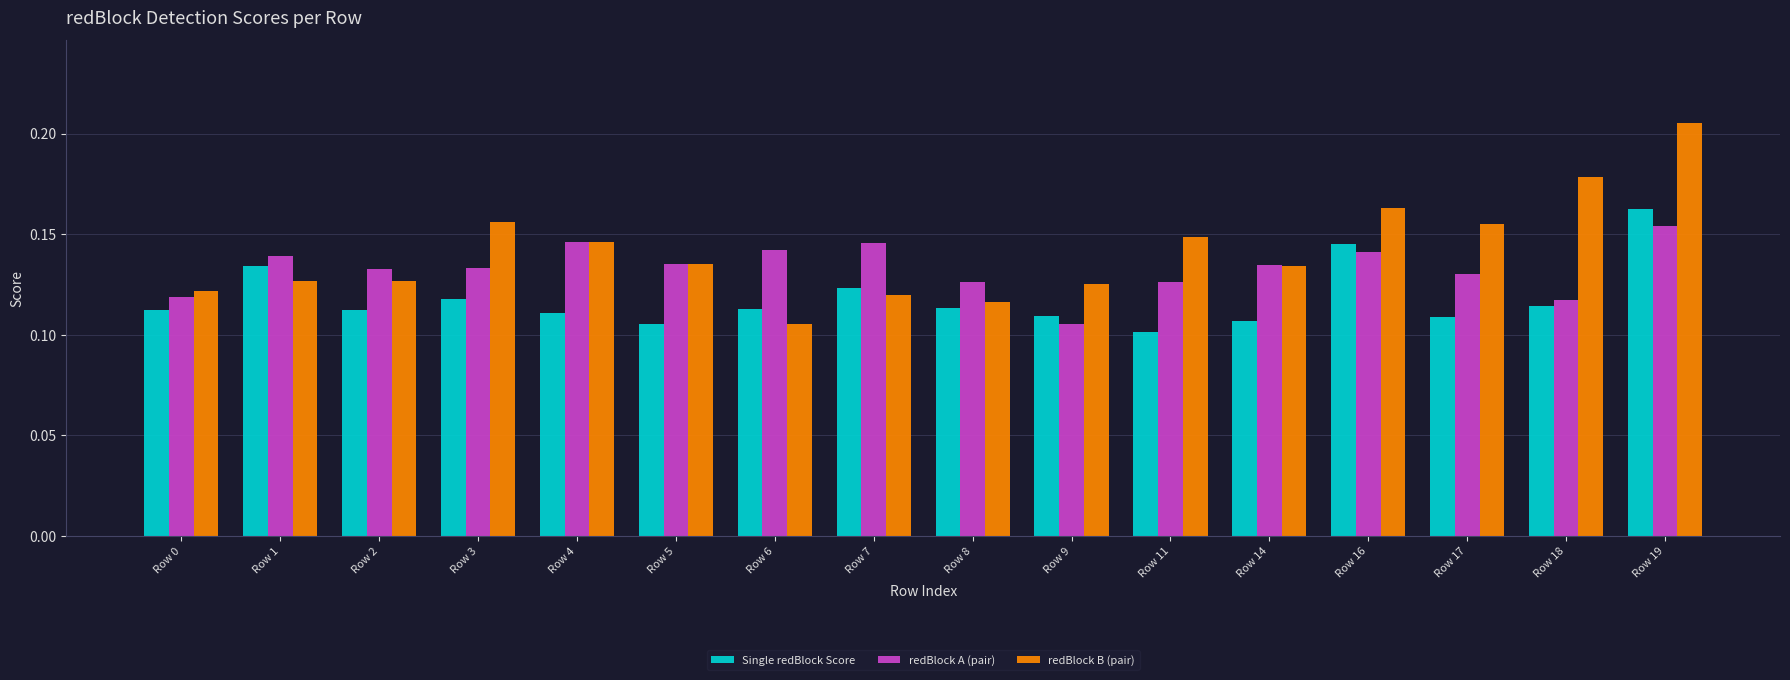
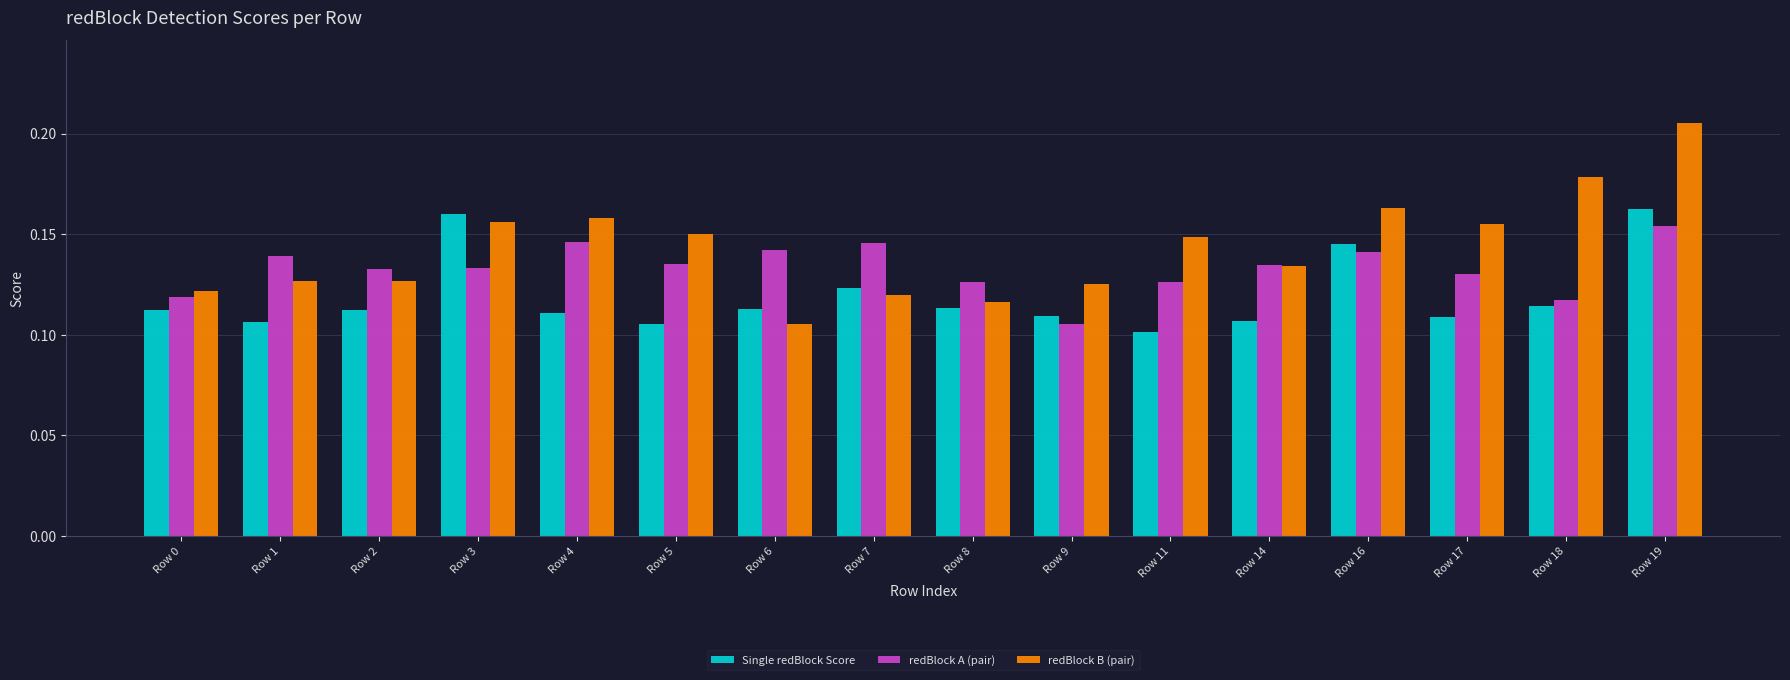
  {
    "Single redBlock Score": {
      "Row 0": 0.112,
-     "Row 1": 0.134,
+     "Row 1": 0.106,
      "Row 2": 0.112,
-     "Row 3": 0.118,
+     "Row 3": 0.160,
      "Row 4": 0.111,
      "Row 5": 0.105,
      "Row 6": 0.113,
      "Row 7": 0.123,
      "Row 8": 0.113,
      "Row 9": 0.109,
      "Row 11": 0.101,
      "Row 14": 0.107,
      "Row 16": 0.145,
      "Row 17": 0.109,
      "Row 18": 0.114,
      "Row 19": 0.163
    },
    "redBlock A (pair)": {
      "Row 0": 0.119,
      "Row 1": 0.139,
      "Row 2": 0.133,
      "Row 3": 0.133,
      "Row 4": 0.146,
      "Row 5": 0.135,
      "Row 6": 0.142,
      "Row 7": 0.146,
      "Row 8": 0.126,
      "Row 9": 0.105,
      "Row 11": 0.126,
      "Row 14": 0.134,
      "Row 16": 0.141,
      "Row 17": 0.130,
      "Row 18": 0.117,
      "Row 19": 0.154
    },
    "redBlock B (pair)": {
      "Row 0": 0.122,
      "Row 1": 0.127,
      "Row 2": 0.127,
      "Row 3": 0.156,
-     "Row 4": 0.146,
-     "Row 5": 0.135,
+     "Row 4": 0.158,
+     "Row 5": 0.150,
      "Row 6": 0.105,
      "Row 7": 0.120,
      "Row 8": 0.116,
      "Row 9": 0.125,
      "Row 11": 0.149,
      "Row 14": 0.134,
      "Row 16": 0.163,
      "Row 17": 0.155,
      "Row 18": 0.178,
      "Row 19": 0.205
    }
  }
